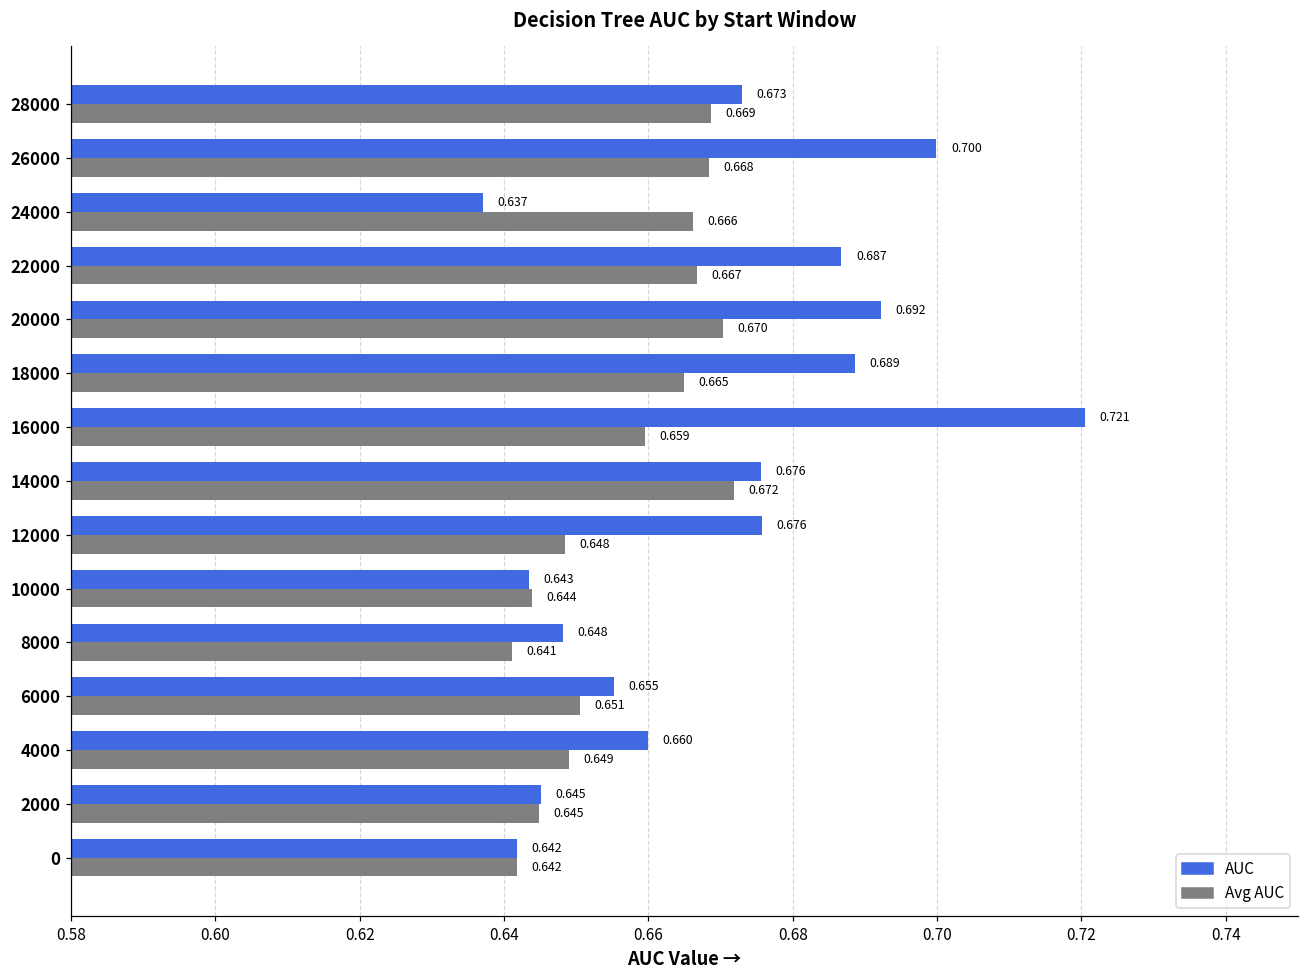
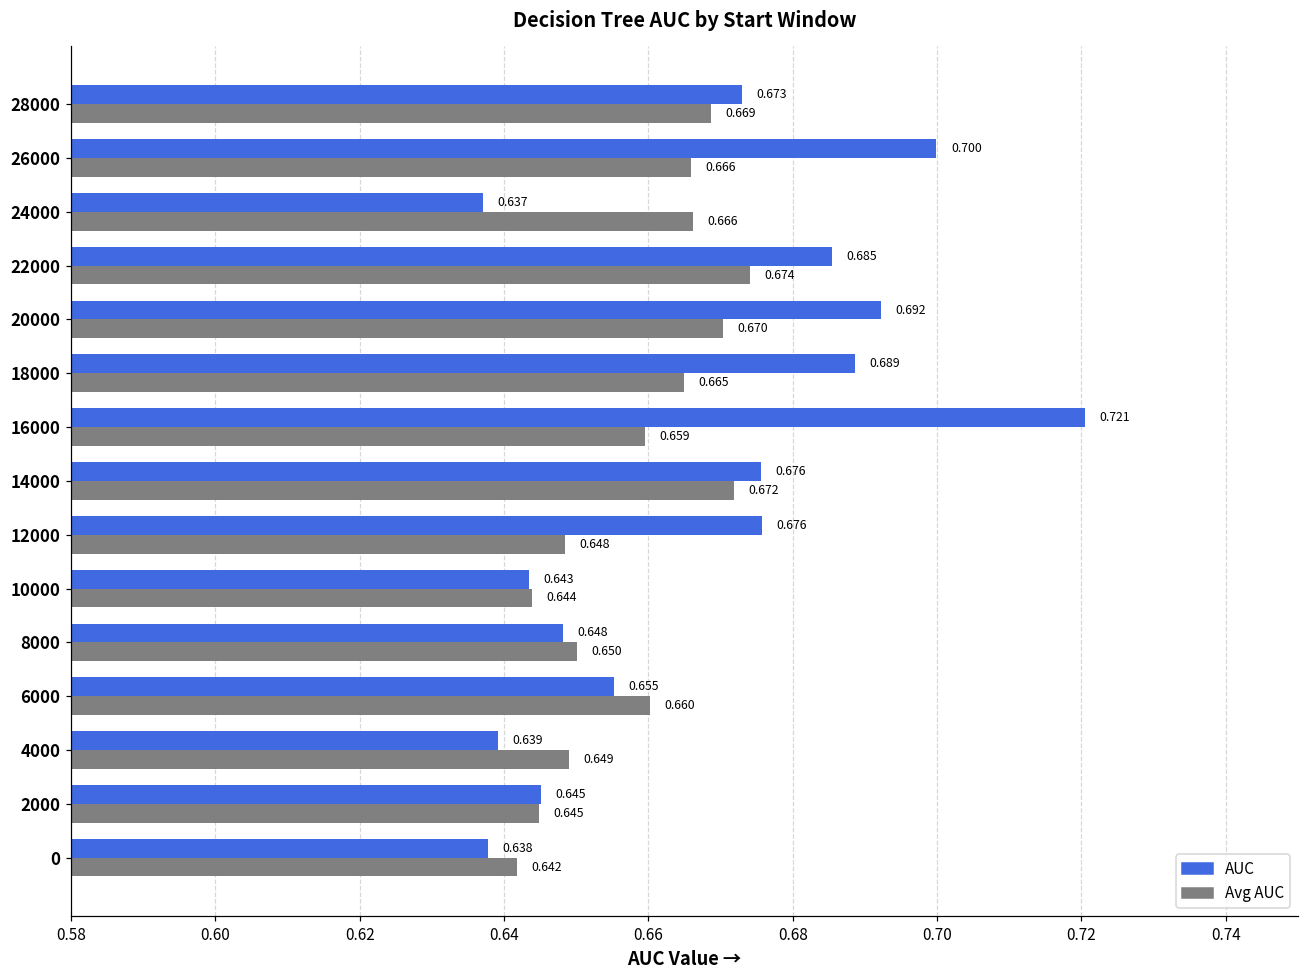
  {
    "AUC": {
      "28000": 0.673,
      "26000": 0.700,
      "24000": 0.637,
-     "22000": 0.687,
+     "22000": 0.685,
      "20000": 0.692,
      "18000": 0.689,
      "16000": 0.721,
      "14000": 0.676,
      "12000": 0.676,
      "10000": 0.643,
      "8000": 0.648,
      "6000": 0.655,
-     "4000": 0.660,
+     "4000": 0.639,
      "2000": 0.645,
-     "0": 0.642
+     "0": 0.638
    },
    "Avg AUC": {
      "28000": 0.669,
-     "26000": 0.668,
+     "26000": 0.666,
      "24000": 0.666,
-     "22000": 0.667,
+     "22000": 0.674,
      "20000": 0.670,
      "18000": 0.665,
      "16000": 0.659,
      "14000": 0.672,
      "12000": 0.648,
      "10000": 0.644,
-     "8000": 0.641,
-     "6000": 0.651,
+     "8000": 0.650,
+     "6000": 0.660,
      "4000": 0.649,
      "2000": 0.645,
      "0": 0.642
    }
  }
